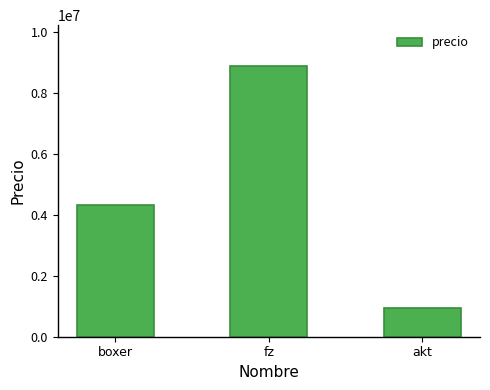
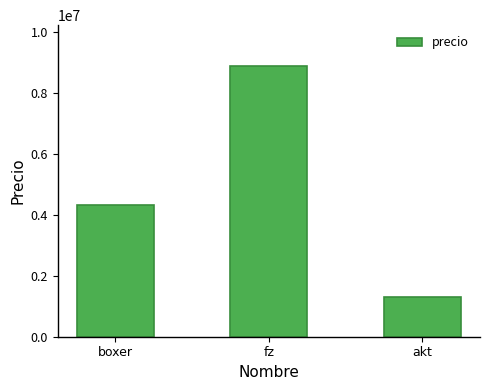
  {
    "boxer": 4300000,
    "fz": 8900000,
-   "akt": 900000
+   "akt": 1300000
  }
